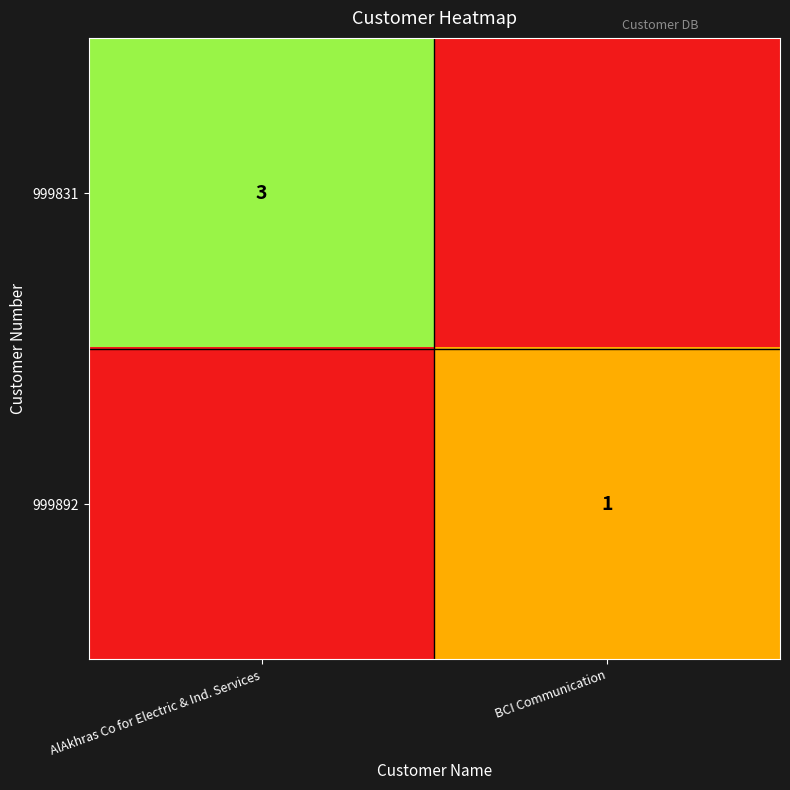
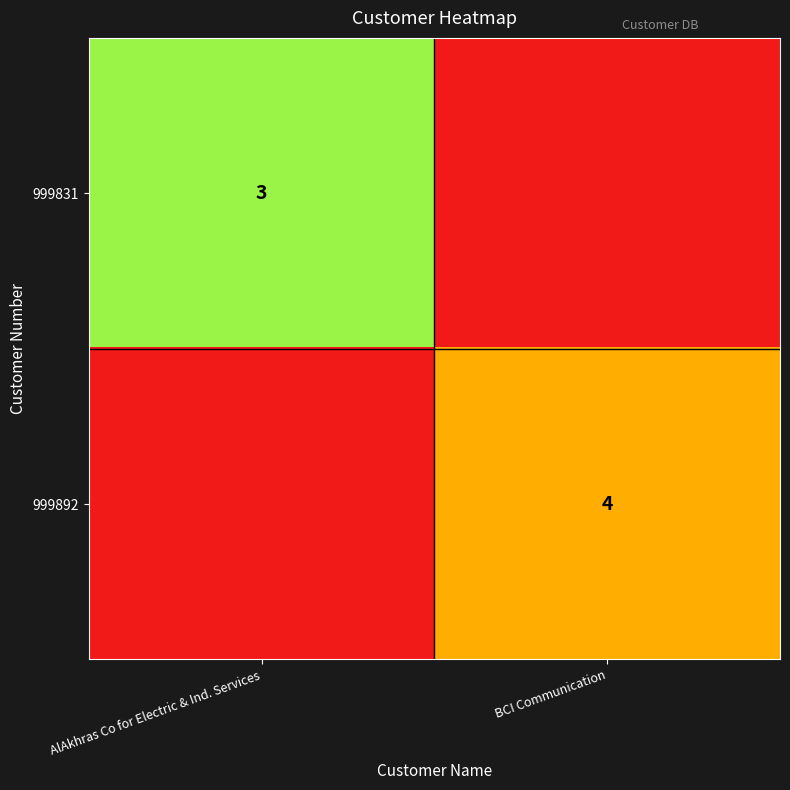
  {
    "999831": {
      "AlAkhras Co for Electric & Ind. Services": 3
    },
    "999892": {
-     "BCI Communication": 1
+     "BCI Communication": 4
    }
  }
